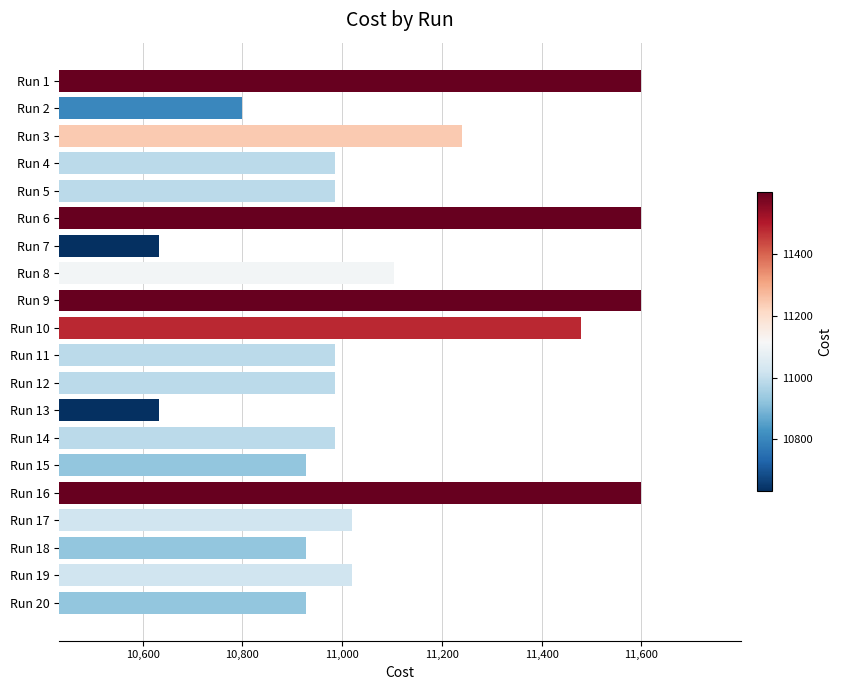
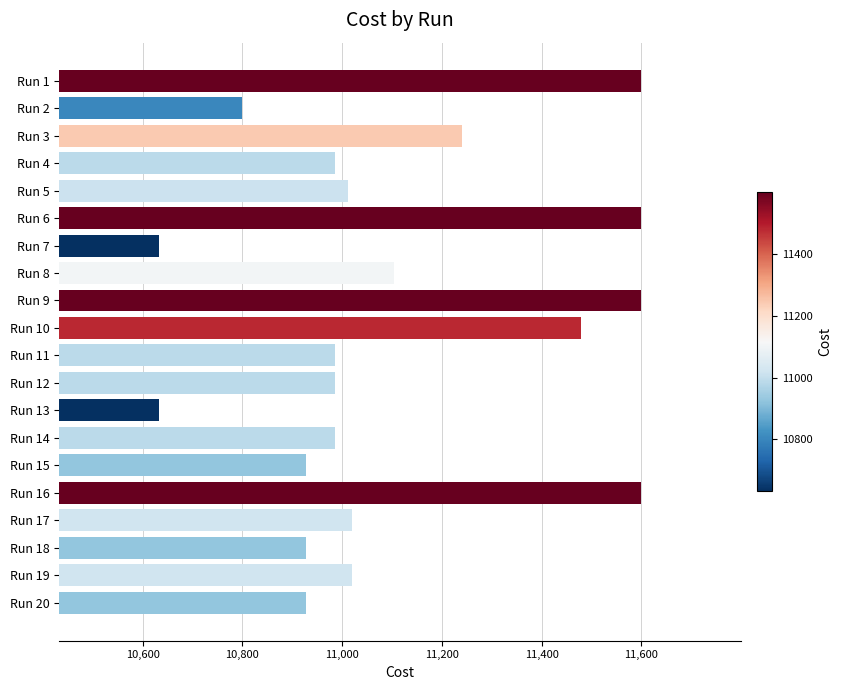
  {
    "Run 1": "11,600",
    "Run 2": "10,800",
    "Run 3": "11,240",
    "Run 4": "10,980",
-   "Run 5": "10,990",
+   "Run 5": "11,010",
    "Run 6": "11,600",
    "Run 7": "10,630",
    "Run 8": "11,100",
    "Run 9": "11,600",
    "Run 10": "11,480",
    "Run 11": "10,990",
    "Run 12": "10,980",
    "Run 13": "10,630",
    "Run 14": "10,980",
    "Run 15": "10,930",
    "Run 16": "11,600",
    "Run 17": "11,020",
    "Run 18": "10,930",
    "Run 19": "11,020",
    "Run 20": "10,930"
  }
